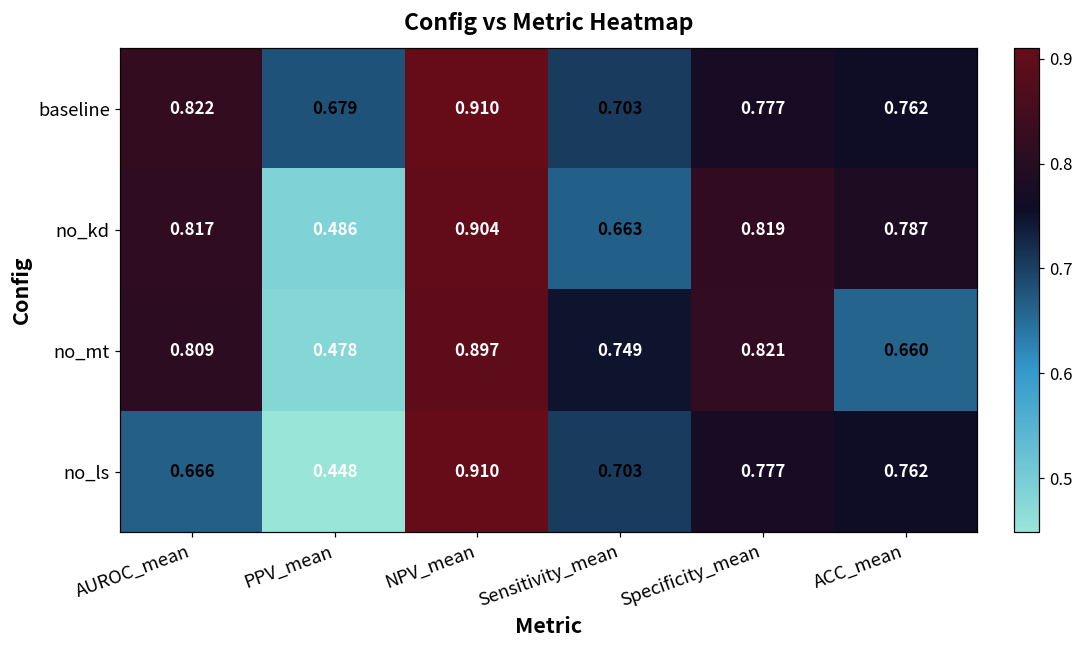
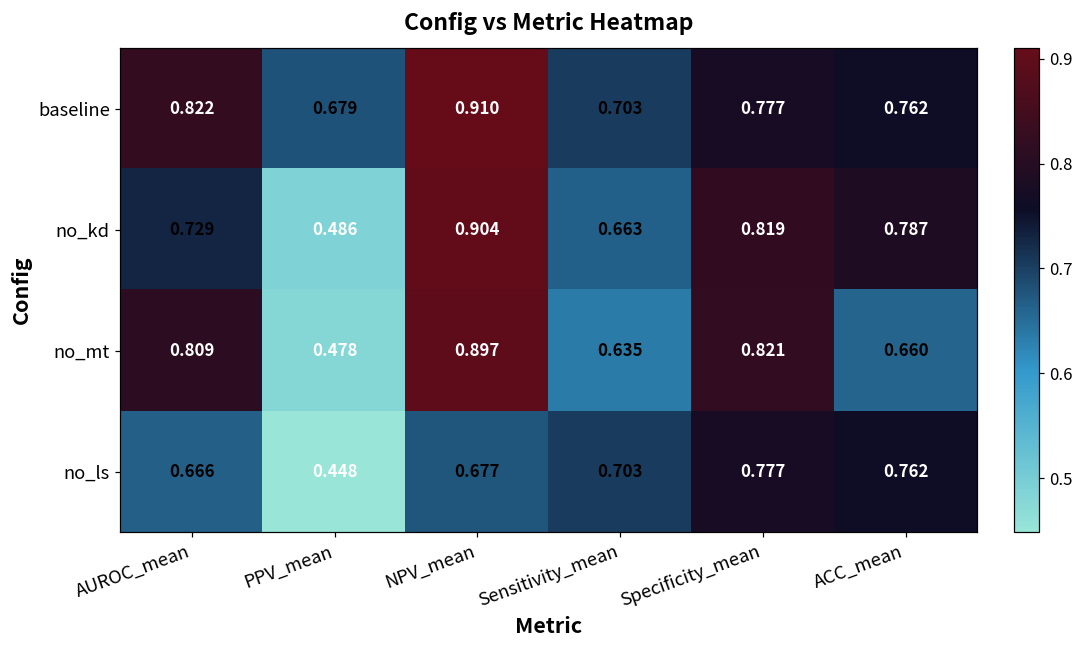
  {
    "baseline": {
      "AUROC_mean": 0.822,
      "PPV_mean": 0.679,
      "NPV_mean": 0.910,
      "Sensitivity_mean": 0.703,
      "Specificity_mean": 0.777,
      "ACC_mean": 0.762
    },
    "no_kd": {
-     "AUROC_mean": 0.817,
+     "AUROC_mean": 0.729,
      "PPV_mean": 0.486,
      "NPV_mean": 0.904,
      "Sensitivity_mean": 0.663,
      "Specificity_mean": 0.819,
      "ACC_mean": 0.787
    },
    "no_mt": {
      "AUROC_mean": 0.809,
      "PPV_mean": 0.478,
      "NPV_mean": 0.897,
-     "Sensitivity_mean": 0.749,
+     "Sensitivity_mean": 0.635,
      "Specificity_mean": 0.821,
      "ACC_mean": 0.660
    },
    "no_ls": {
      "AUROC_mean": 0.666,
      "PPV_mean": 0.448,
-     "NPV_mean": 0.910,
+     "NPV_mean": 0.677,
      "Sensitivity_mean": 0.703,
      "Specificity_mean": 0.777,
      "ACC_mean": 0.762
    }
  }
